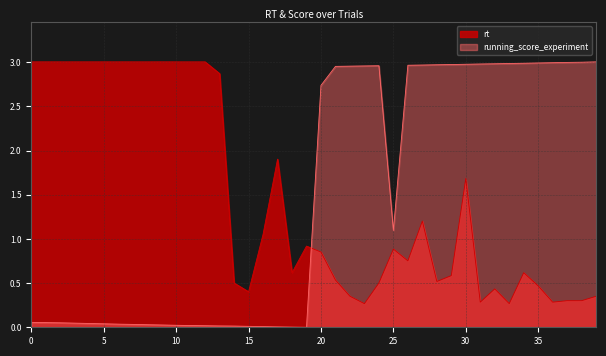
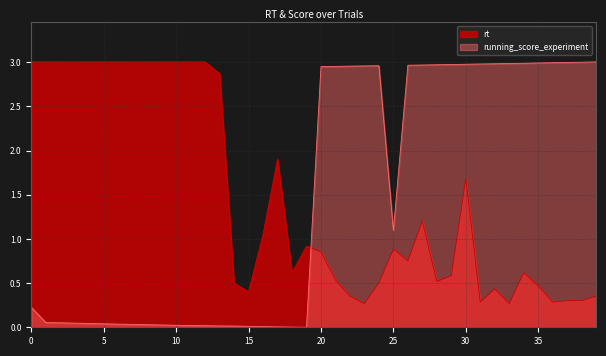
  {
    "rt": {
      "0": 3.0,
      "5": 3.0,
      "10": 3.0,
      "15": 0.4,
      "20": 0.9,
      "25": 0.9,
      "30": 1.7,
      "35": 0.5
    },
    "running_score_experiment": {
-     "0": 0.1,
+     "0": 0.2,
      "5": 0.0,
      "10": 0.0,
      "15": 0.0,
-     "20": 2.7,
+     "20": 2.9,
      "25": 1.1,
      "30": 3.0,
      "35": 3.0
    }
  }
